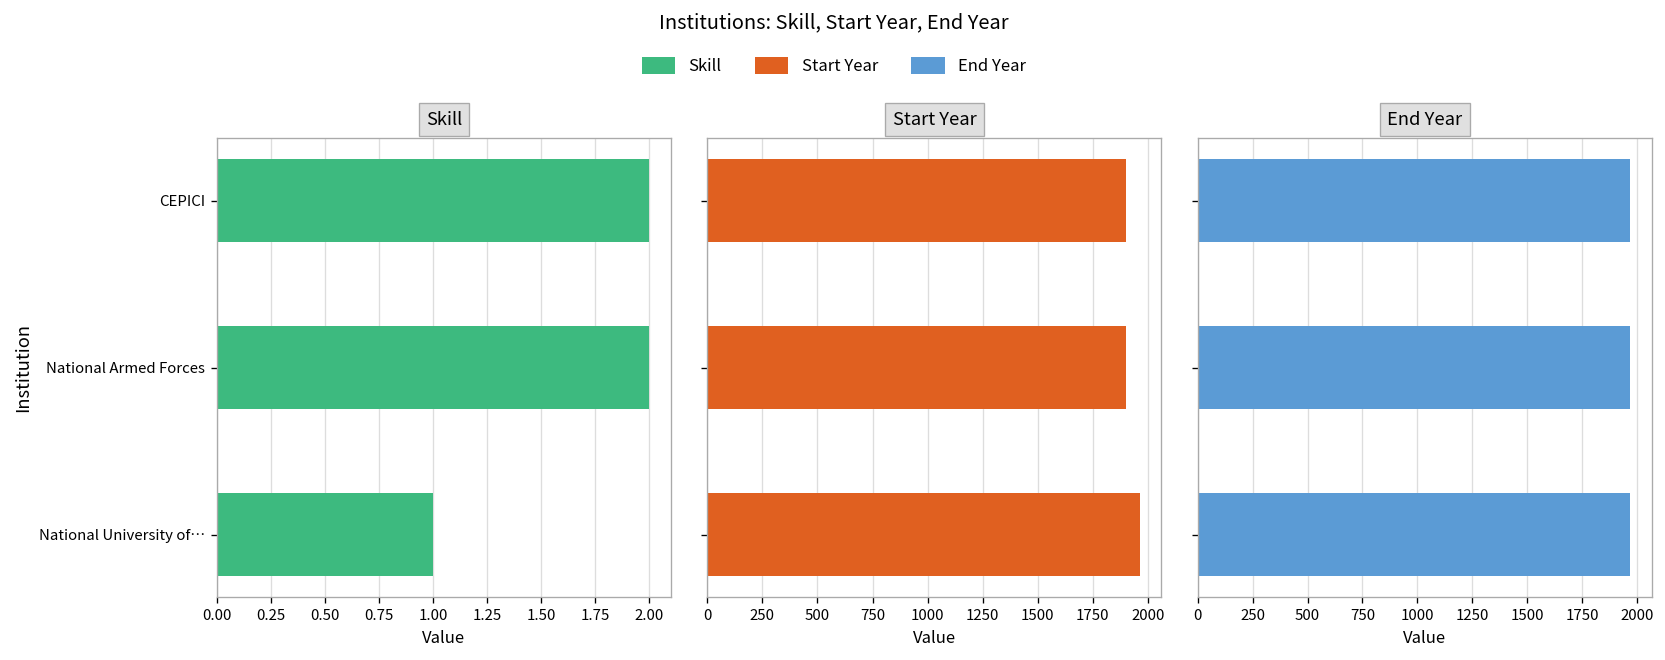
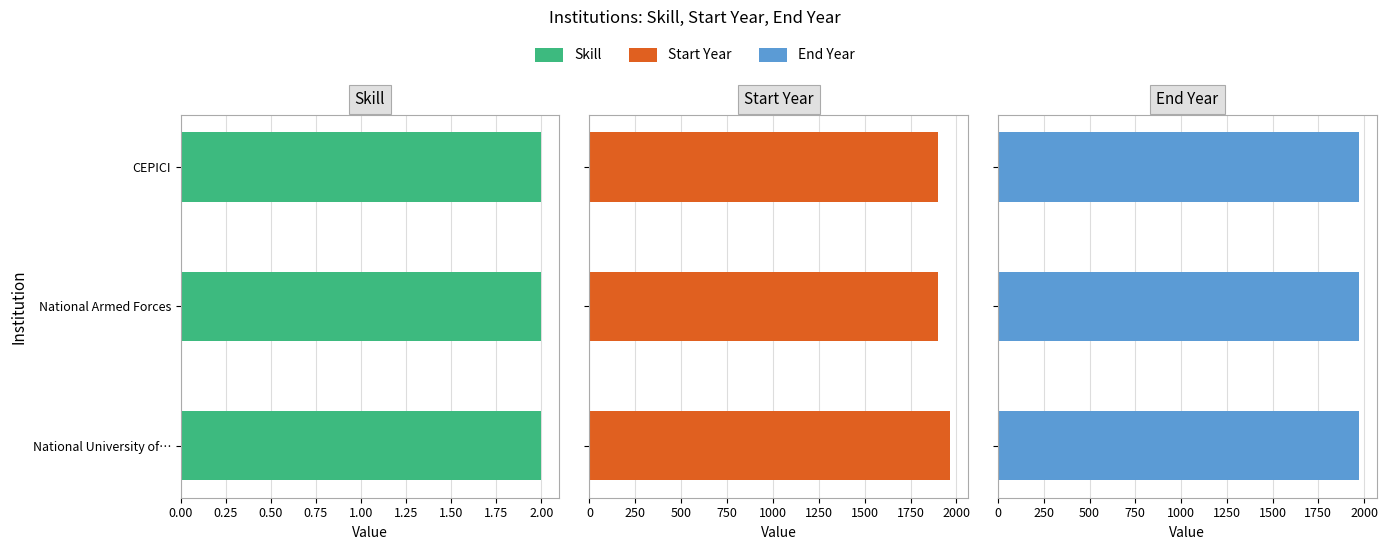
  {
    "Skill": {
      "CEPICI": 2,
      "National Armed Forces": 2,
-     "National University of…": 1
+     "National University of…": 2
    }
  }
